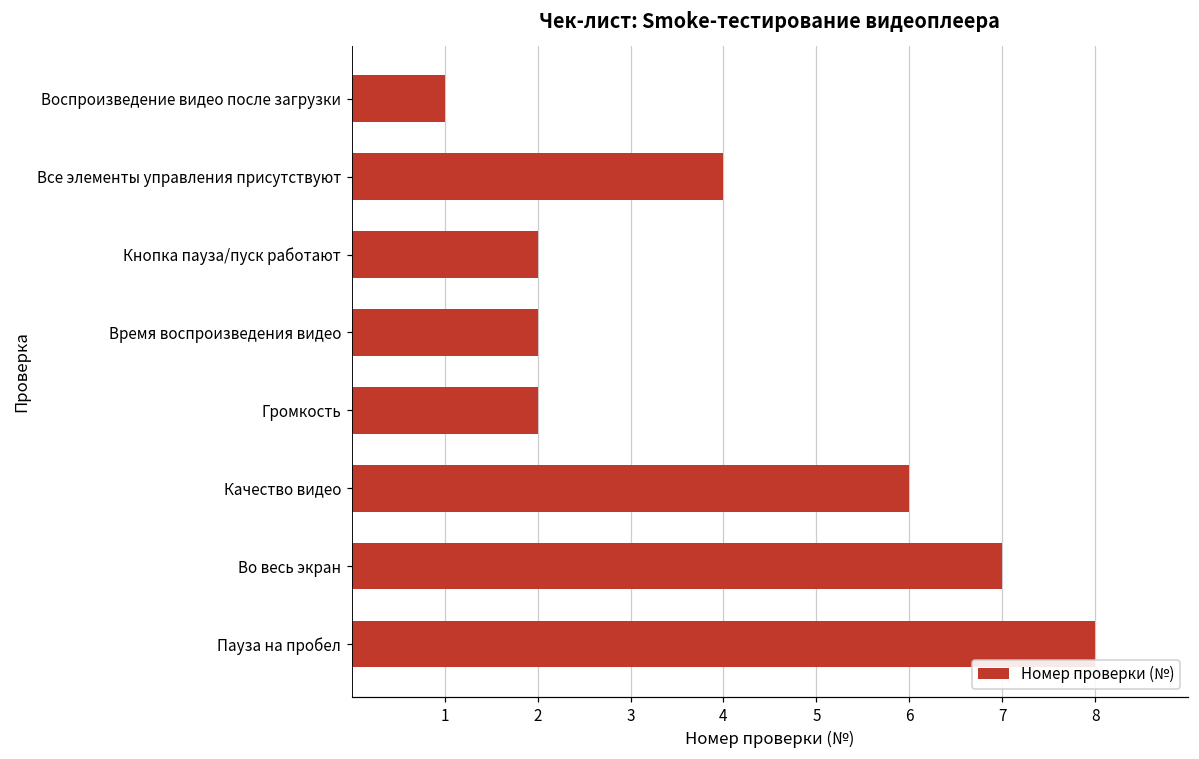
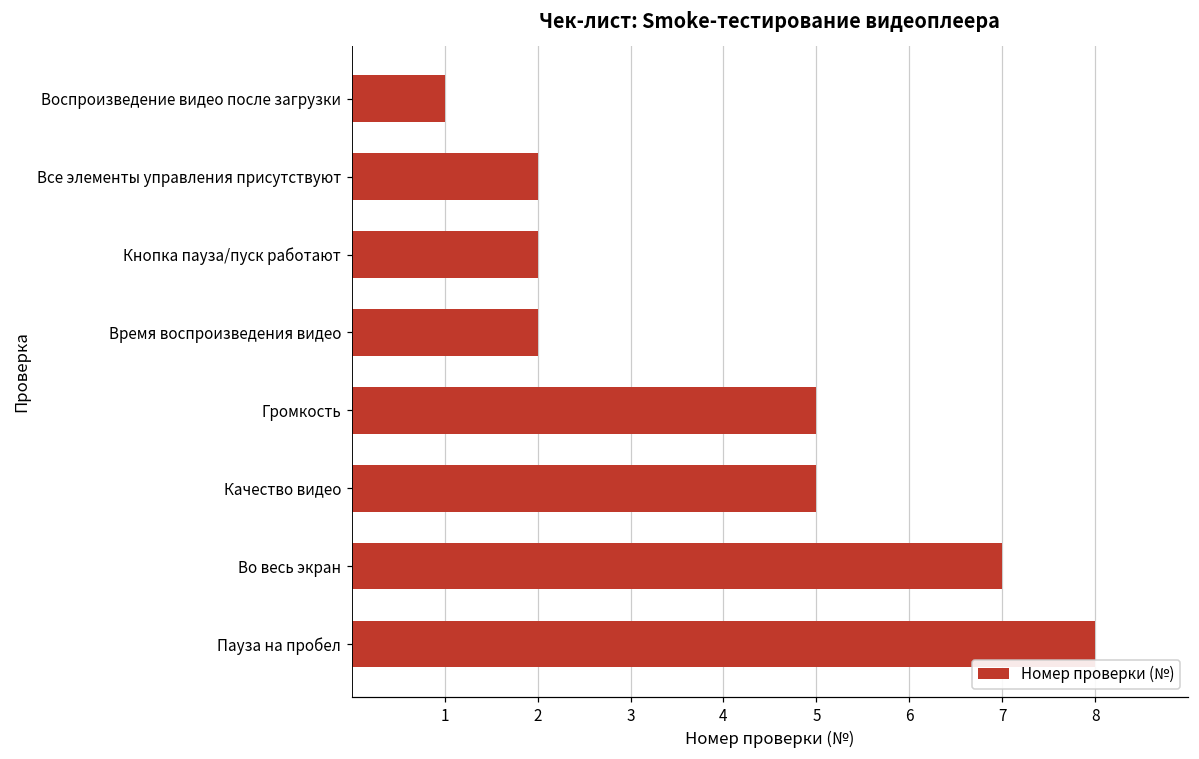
  {
    "Воспроизведение видео после загрузки": 1,
-   "Все элементы управления присутствуют": 4,
+   "Все элементы управления присутствуют": 2,
    "Кнопка пауза/пуск работают": 2,
    "Время воспроизведения видео": 2,
-   "Громкость": 2,
-   "Качество видео": 6,
+   "Громкость": 5,
+   "Качество видео": 5,
    "Во весь экран": 7,
    "Пауза на пробел": 8
  }
